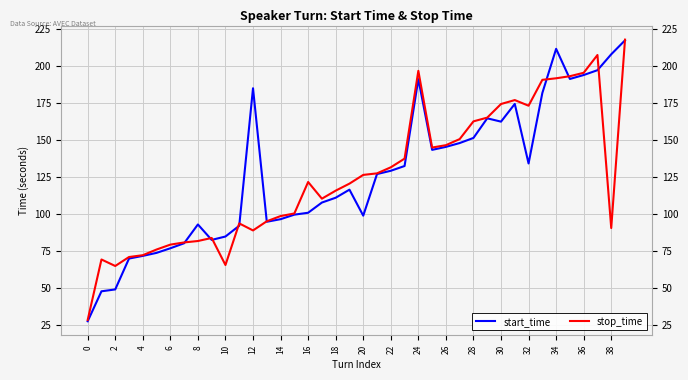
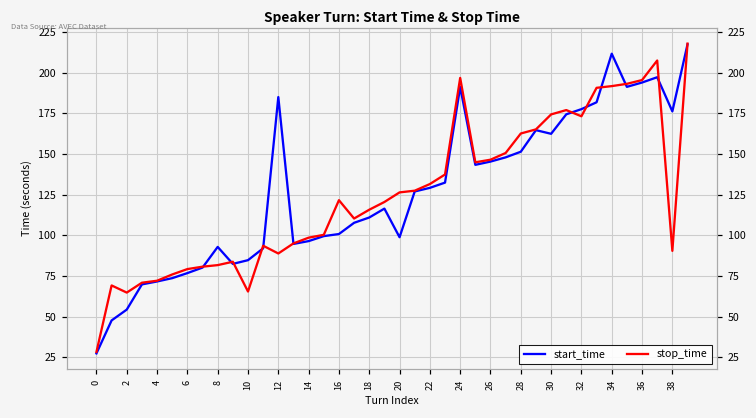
  {
    "start_time": {
-     "2": 49,
+     "2": 54,
      "6": 77,
      "8": 93,
      "10": 85,
      "12": 185,
      "14": 96,
      "16": 101,
      "18": 111,
      "20": 99,
      "22": 129,
      "24": 191,
      "28": 151,
      "30": 162,
-     "32": 134,
+     "32": 178,
      "34": 212,
-     "38": 208
+     "38": 176
    },
    "stop_time": {
      "2": 65,
      "6": 79,
      "8": 82,
      "10": 65,
      "12": 89,
      "14": 99,
      "16": 122,
      "18": 116,
      "20": 126,
      "22": 132,
      "24": 197,
      "28": 163,
      "30": 174,
      "32": 173,
      "34": 192,
      "38": 90
    }
  }
